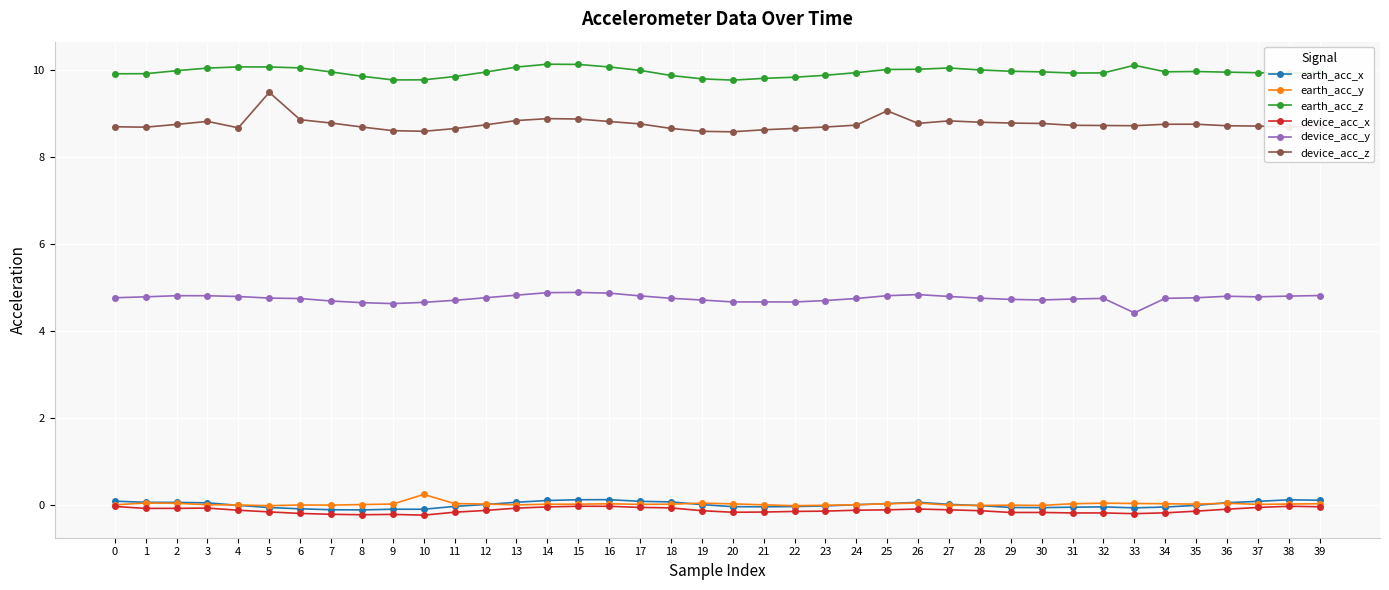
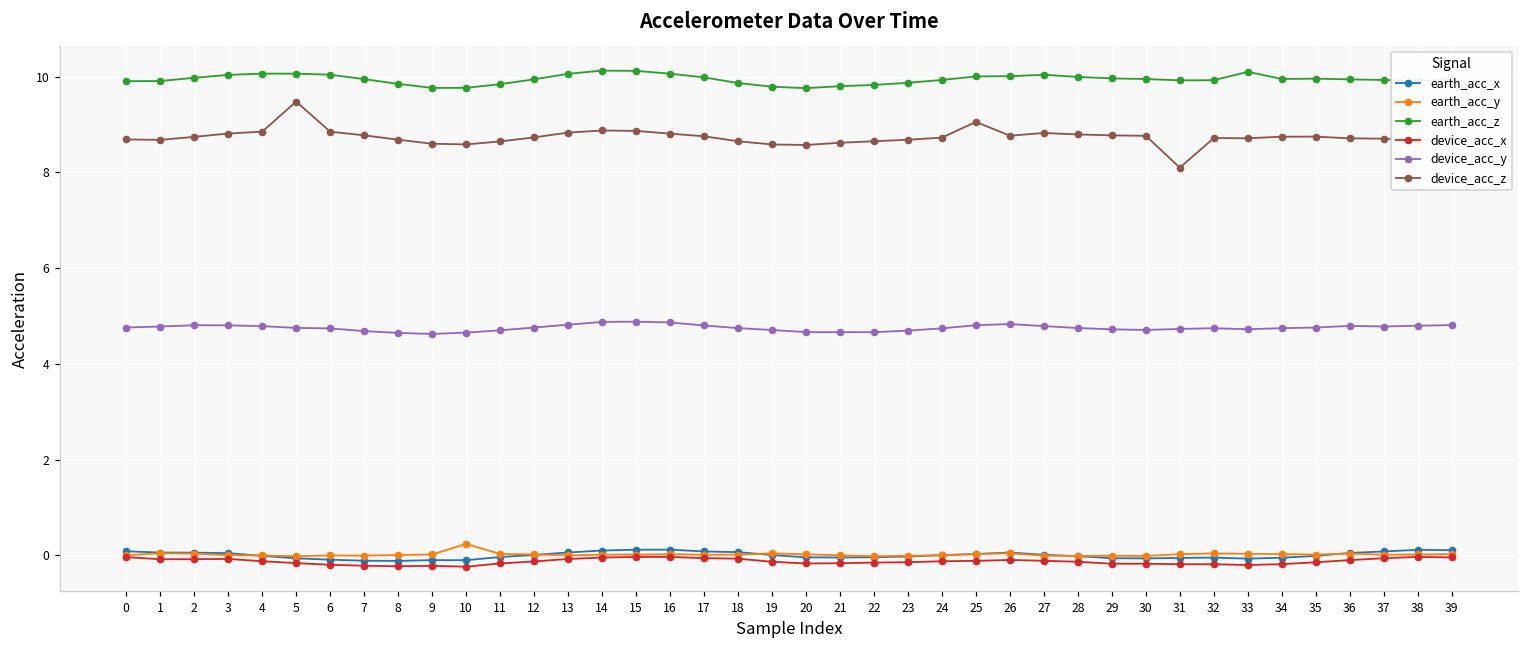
  {
    "earth_acc_x": {
      "0": 0.1,
      "6": -0.1,
      "7": -0.1,
      "8": -0.1,
      "9": -0.1,
      "10": -0.1,
      "11": 0.0,
      "13": 0.1,
      "14": 0.1,
      "15": 0.1,
      "16": 0.1,
      "17": 0.1,
      "20": 0.0,
      "31": -0.1,
      "32": 0.0,
      "33": -0.1,
      "34": -0.1,
      "37": 0.1,
      "38": 0.1,
      "39": 0.1
    },
    "earth_acc_y": {
      "6": 0.0,
      "7": 0.0,
      "8": 0.0,
      "9": 0.0,
      "10": 0.2,
      "11": 0.0,
      "13": 0.0,
      "14": 0.0,
      "17": 0.0,
      "20": 0.0,
      "31": 0.0,
      "32": 0.0,
      "33": 0.0,
      "34": 0.0,
      "37": 0.0,
      "39": 0.0
    },
    "earth_acc_z": {
      "0": 9.9,
      "1": 9.9,
      "2": 10.0,
      "3": 10.0,
      "4": 10.1,
      "5": 10.1,
      "6": 10.0,
      "7": 9.9,
      "8": 9.8,
      "9": 9.8,
      "10": 9.8,
      "11": 9.8,
      "12": 9.9,
      "13": 10.1,
      "14": 10.1,
      "15": 10.1,
      "16": 10.1,
      "17": 10.0,
      "18": 9.9,
      "19": 9.8,
      "20": 9.8,
      "21": 9.8,
      "22": 9.8,
      "23": 9.9,
      "24": 9.9,
      "25": 10.0,
      "26": 10.0,
      "27": 10.0,
      "28": 10.0,
      "29": 10.0,
      "30": 9.9,
      "31": 9.9,
      "32": 9.9,
      "33": 10.1,
      "34": 9.9,
      "35": 10.0,
      "36": 9.9,
      "37": 9.9
    },
    "device_acc_x": {
      "1": -0.1,
      "2": -0.1,
      "3": -0.1,
      "4": -0.1,
      "5": -0.2,
      "6": -0.2,
      "7": -0.2,
      "8": -0.2,
      "9": -0.2,
      "10": -0.2,
      "11": -0.2,
      "12": -0.1,
      "13": -0.1,
      "14": 0.0,
      "17": -0.1,
      "18": -0.1,
      "19": -0.1,
      "20": -0.2,
      "21": -0.2,
      "22": -0.2,
      "23": -0.1,
      "24": -0.1,
      "25": -0.1,
      "26": -0.1,
      "27": -0.1,
      "28": -0.1,
      "29": -0.2,
      "30": -0.2,
      "31": -0.2,
      "32": -0.2,
      "33": -0.2,
      "34": -0.2,
      "35": -0.1,
      "36": -0.1,
      "37": -0.1,
      "39": 0.0
    },
    "device_acc_y": {
      "0": 4.8,
      "1": 4.8,
      "2": 4.8,
      "3": 4.8,
      "4": 4.8,
      "5": 4.7,
      "6": 4.7,
      "7": 4.7,
      "8": 4.6,
      "9": 4.6,
      "10": 4.7,
      "11": 4.7,
      "12": 4.8,
      "13": 4.8,
      "14": 4.9,
      "15": 4.9,
      "16": 4.9,
      "17": 4.8,
      "18": 4.7,
      "19": 4.7,
      "20": 4.7,
      "21": 4.7,
      "22": 4.7,
      "23": 4.7,
      "24": 4.7,
      "25": 4.8,
      "26": 4.8,
      "27": 4.8,
      "28": 4.7,
      "29": 4.7,
      "30": 4.7,
      "31": 4.7,
      "32": 4.7,
-     "33": 4.4,
+     "33": 4.7,
      "34": 4.7,
      "35": 4.8,
      "36": 4.8,
      "37": 4.8,
      "38": 4.8,
      "39": 4.8
    },
    "device_acc_z": {
      "0": 8.7,
      "1": 8.7,
      "2": 8.7,
      "3": 8.8,
-     "4": 8.7,
+     "4": 8.8,
      "5": 9.5,
      "6": 8.8,
      "7": 8.8,
      "8": 8.7,
      "9": 8.6,
      "10": 8.6,
      "11": 8.6,
      "12": 8.7,
      "13": 8.8,
      "14": 8.9,
      "15": 8.9,
      "16": 8.8,
      "17": 8.8,
      "18": 8.6,
      "19": 8.6,
      "20": 8.6,
      "21": 8.6,
      "22": 8.6,
      "23": 8.7,
      "24": 8.7,
      "25": 9.1,
      "26": 8.8,
      "27": 8.8,
      "28": 8.8,
      "29": 8.8,
      "30": 8.8,
-     "31": 8.7,
+     "31": 8.1,
      "32": 8.7,
      "33": 8.7,
      "34": 8.7,
      "35": 8.7,
      "36": 8.7,
      "37": 8.7
    }
  }
